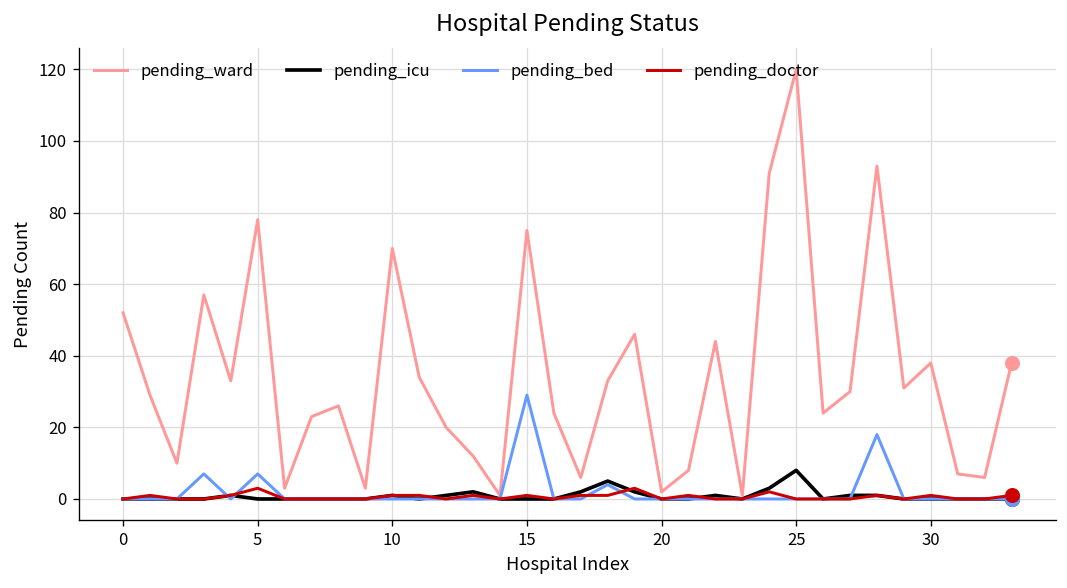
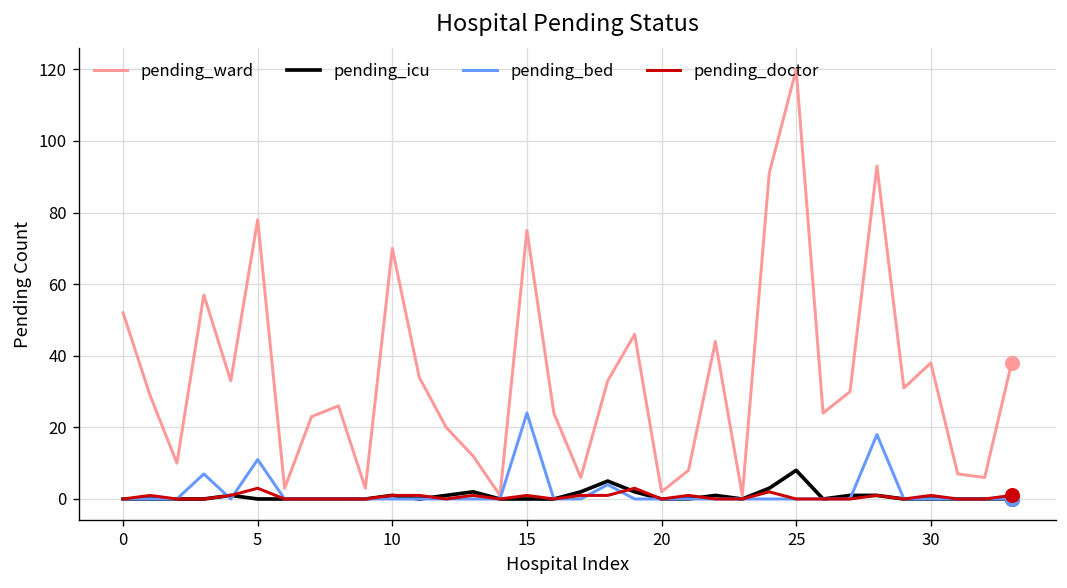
  {
    "pending_bed": {
-     "5": 7,
+     "5": 11,
      "10": 0,
-     "15": 29
+     "15": 24
    }
  }
